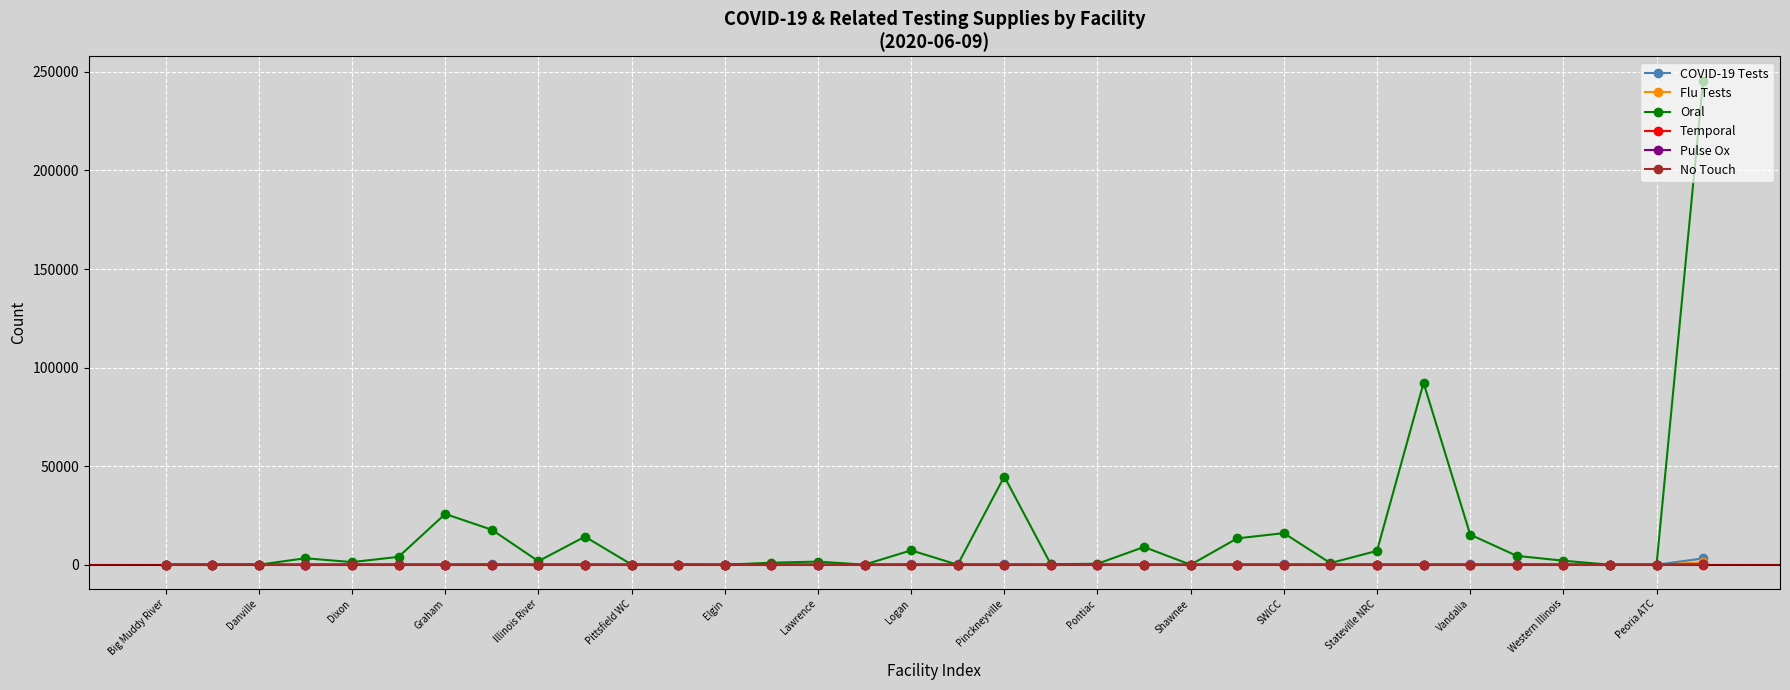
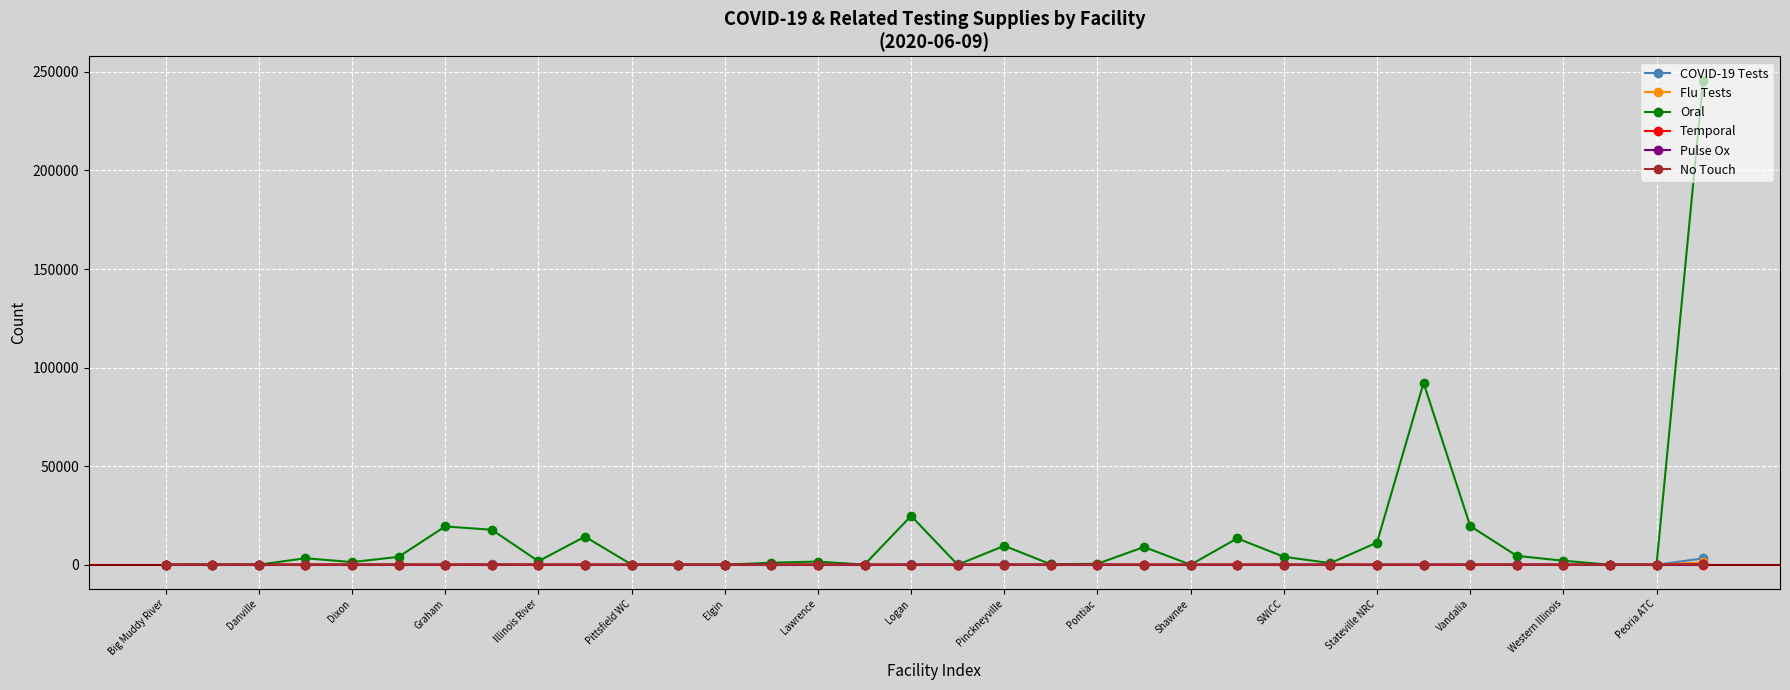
  {
    "Oral": {
-     "Graham": 26000,
+     "Graham": 19000,
      "Illinois River": 2000,
      "Lawrence": 2000,
-     "Logan": 7000,
-     "Pinckneyville": 45000,
-     "SWICC": 16000,
-     "Stateville NRC": 7000,
-     "Vandalia": 15000,
+     "Logan": 25000,
+     "Pinckneyville": 10000,
+     "SWICC": 4000,
+     "Stateville NRC": 11000,
+     "Vandalia": 20000,
      "Western Illinois": 2000
    }
  }
